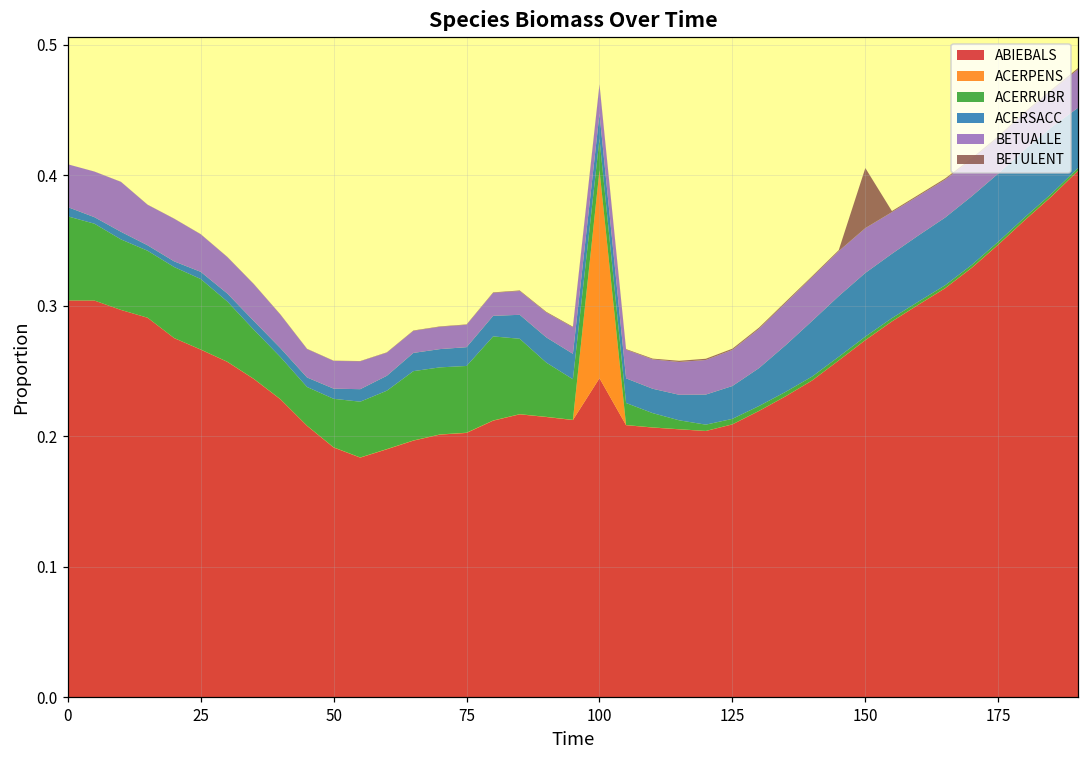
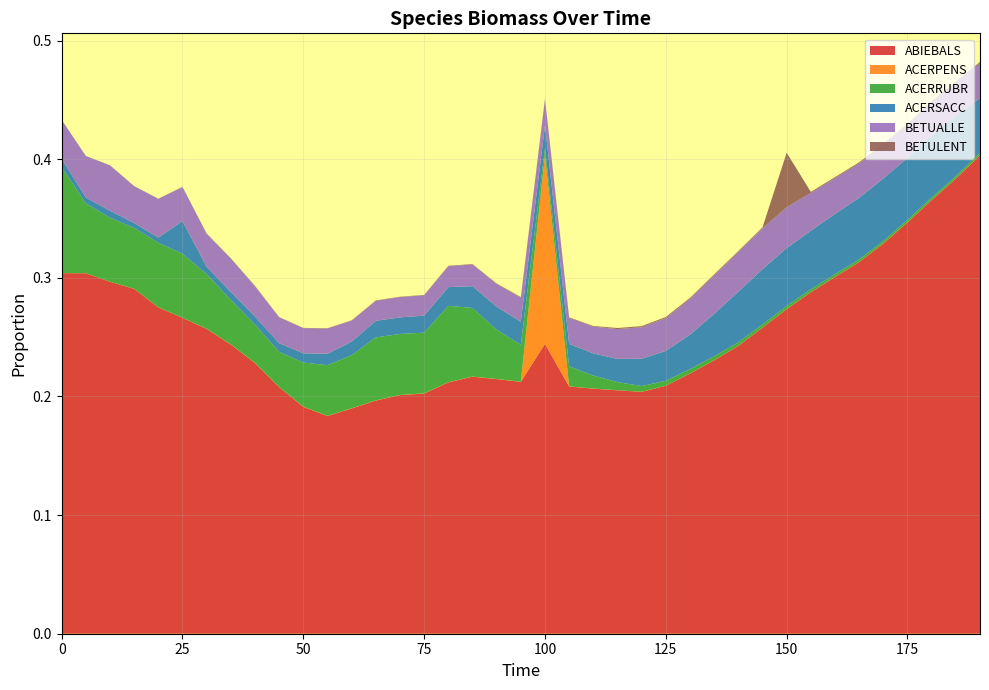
  {
    "ABIEBALS": {
      "100": 0.244
    },
    "ACERPENS": {
      "100": 0.159
    },
    "ACERRUBR": {
-     "0": 0.064,
+     "0": 0.089,
      "25": 0.054,
      "50": 0.037,
      "75": 0.051,
-     "100": 0.024,
+     "100": 0.006,
      "125": 0.004,
      "150": 0.003
    },
    "ACERSACC": {
      "0": 0.007,
-     "25": 0.006,
+     "25": 0.027,
      "50": 0.008,
      "75": 0.014,
      "100": 0.019,
      "125": 0.025,
      "150": 0.049
    },
    "BETUALLE": {
      "150": 0.034
    },
    "BETULENT": {
      "150": 0.046
    }
  }
